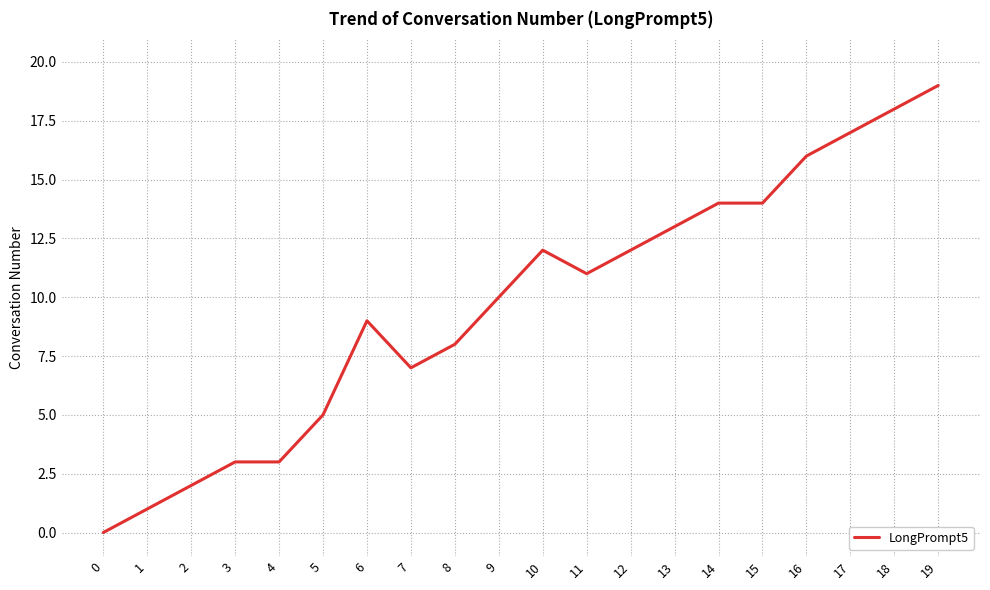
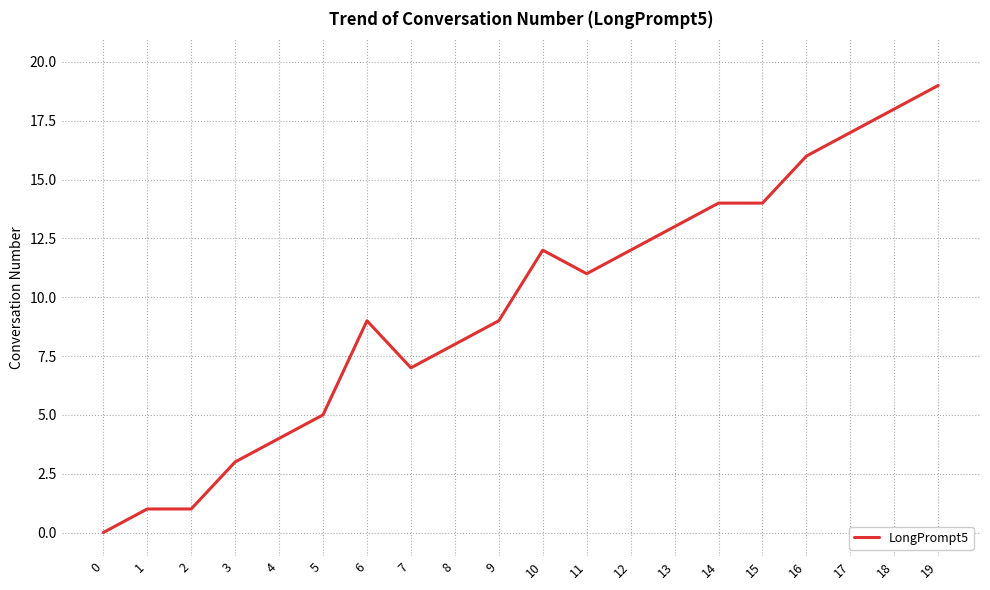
  {
    "0": 0,
    "1": 1,
-   "2": 2,
+   "2": 1,
    "3": 3,
-   "4": 3,
+   "4": 4,
    "5": 5,
    "6": 9,
    "7": 7,
    "8": 8,
-   "9": 10,
+   "9": 9,
    "10": 12,
    "11": 11,
    "12": 12,
    "13": 13,
    "14": 14,
    "15": 14,
    "16": 16,
    "17": 17,
    "18": 18,
    "19": 19
  }
